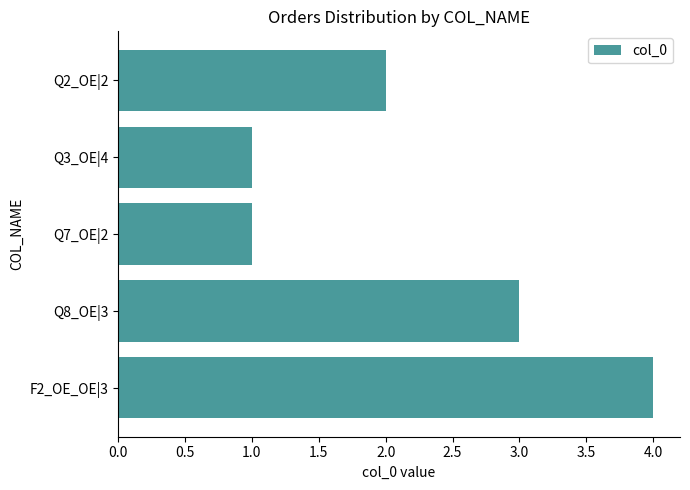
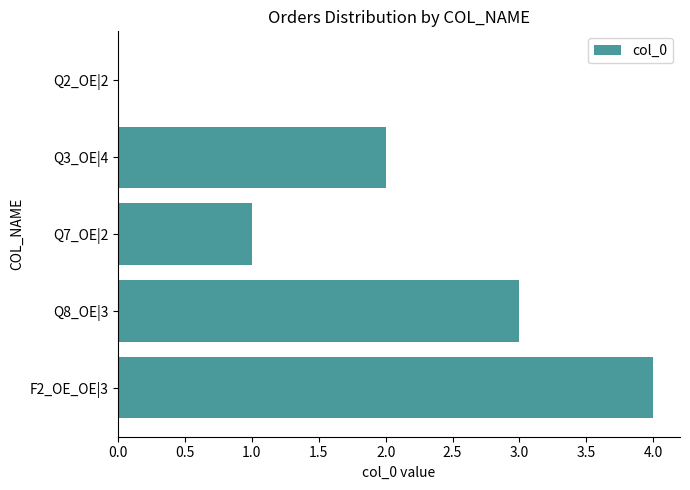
  {
-   "Q2_OE|2": 2,
-   "Q3_OE|4": 1,
+   "Q2_OE|2": 0,
+   "Q3_OE|4": 2,
    "Q7_OE|2": 1,
    "Q8_OE|3": 3,
    "F2_OE_OE|3": 4
  }
